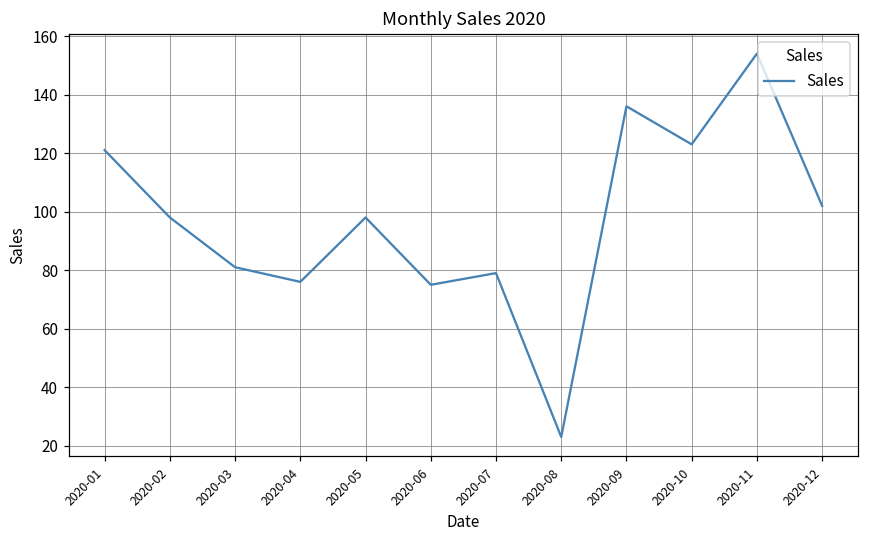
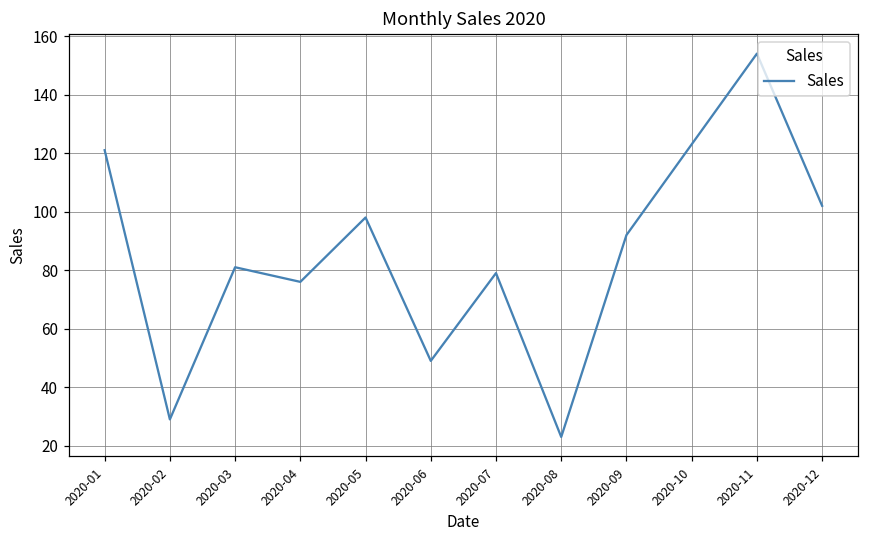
  {
    "2020-01": 121,
-   "2020-02": 98,
+   "2020-02": 29,
    "2020-03": 81,
    "2020-04": 76,
    "2020-05": 98,
-   "2020-06": 75,
+   "2020-06": 49,
    "2020-07": 79,
    "2020-08": 23,
-   "2020-09": 136,
+   "2020-09": 92,
    "2020-10": 123,
    "2020-11": 154,
    "2020-12": 102
  }
